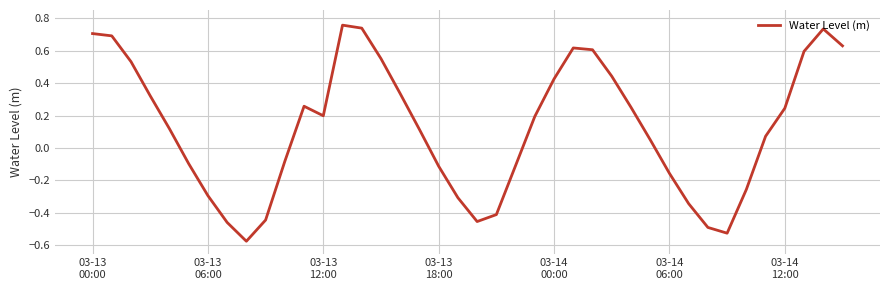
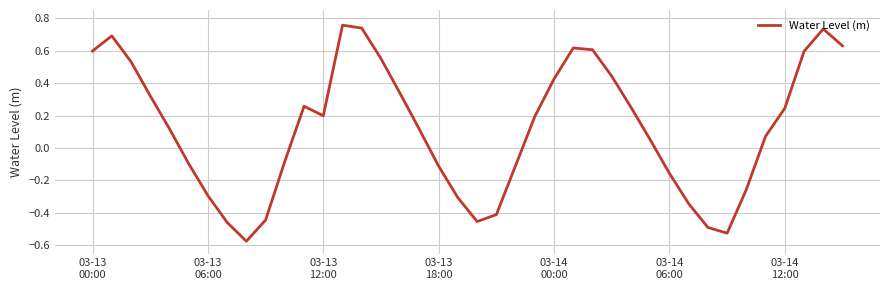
  {
-   "03-13 00:00": 0.70,
+   "03-13 00:00": 0.60,
    "03-13 06:00": -0.29,
    "03-13 12:00": 0.20,
    "03-13 18:00": -0.11,
    "03-14 00:00": 0.43,
    "03-14 06:00": -0.16,
    "03-14 12:00": 0.24
  }
